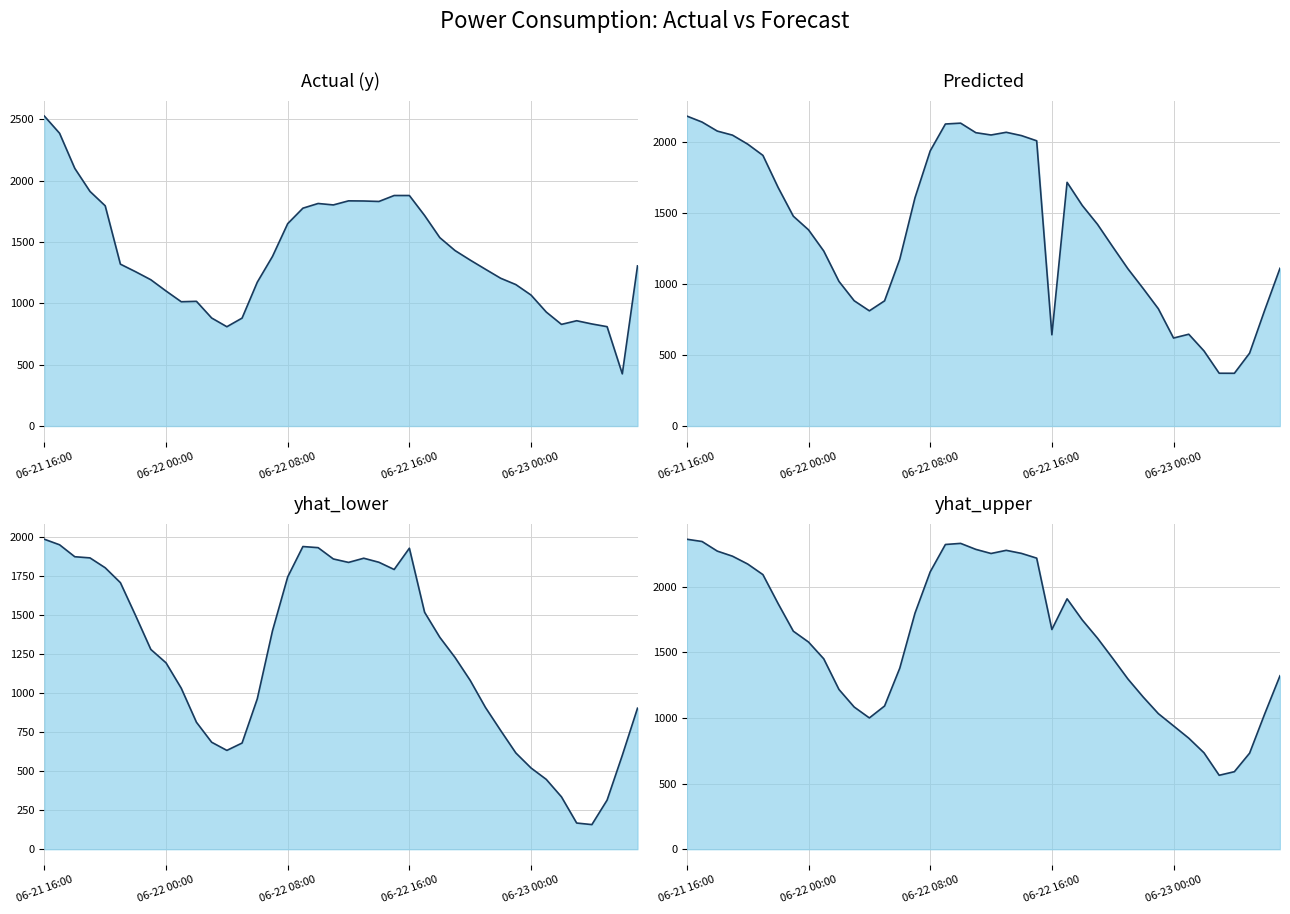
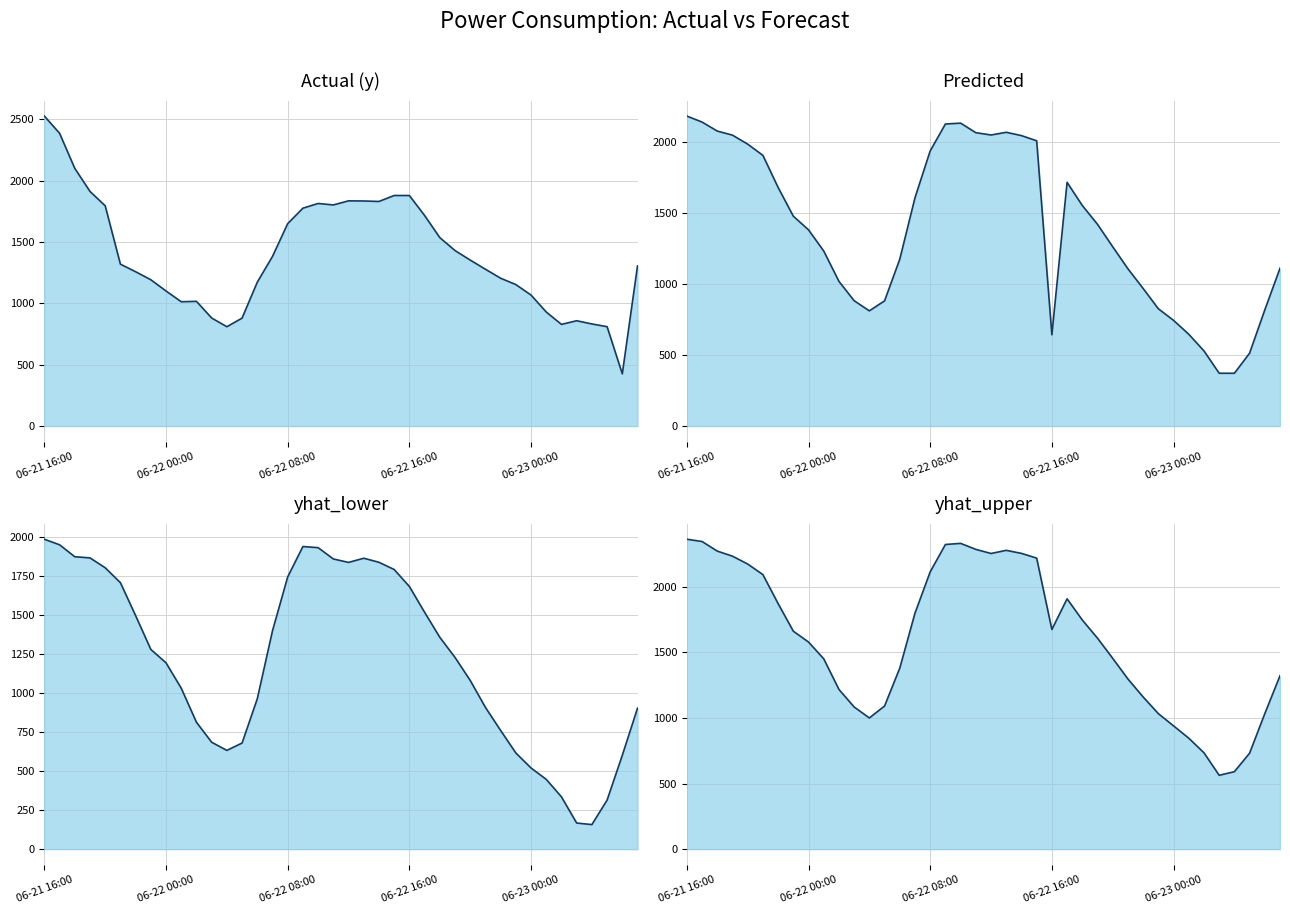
  {
    "Actual (y)": {
      "06-21 16:00": 2530,
      "06-22 00:00": 1100,
      "06-22 08:00": 1650,
      "06-22 16:00": 1880,
      "06-23 00:00": 1070
    },
    "Predicted": {
      "06-21 16:00": 2180,
      "06-22 00:00": 1380,
      "06-22 08:00": 1930,
      "06-22 16:00": 640,
-     "06-23 00:00": 620
+     "06-23 00:00": 740
    },
    "yhat_lower": {
      "06-21 16:00": 1990,
      "06-22 00:00": 1190,
      "06-22 08:00": 1740,
-     "06-22 16:00": 1930,
+     "06-22 16:00": 1680,
      "06-23 00:00": 520
    },
    "yhat_upper": {
      "06-21 16:00": 2360,
      "06-22 00:00": 1580,
      "06-22 08:00": 2110,
      "06-22 16:00": 1670,
      "06-23 00:00": 940
    }
  }
